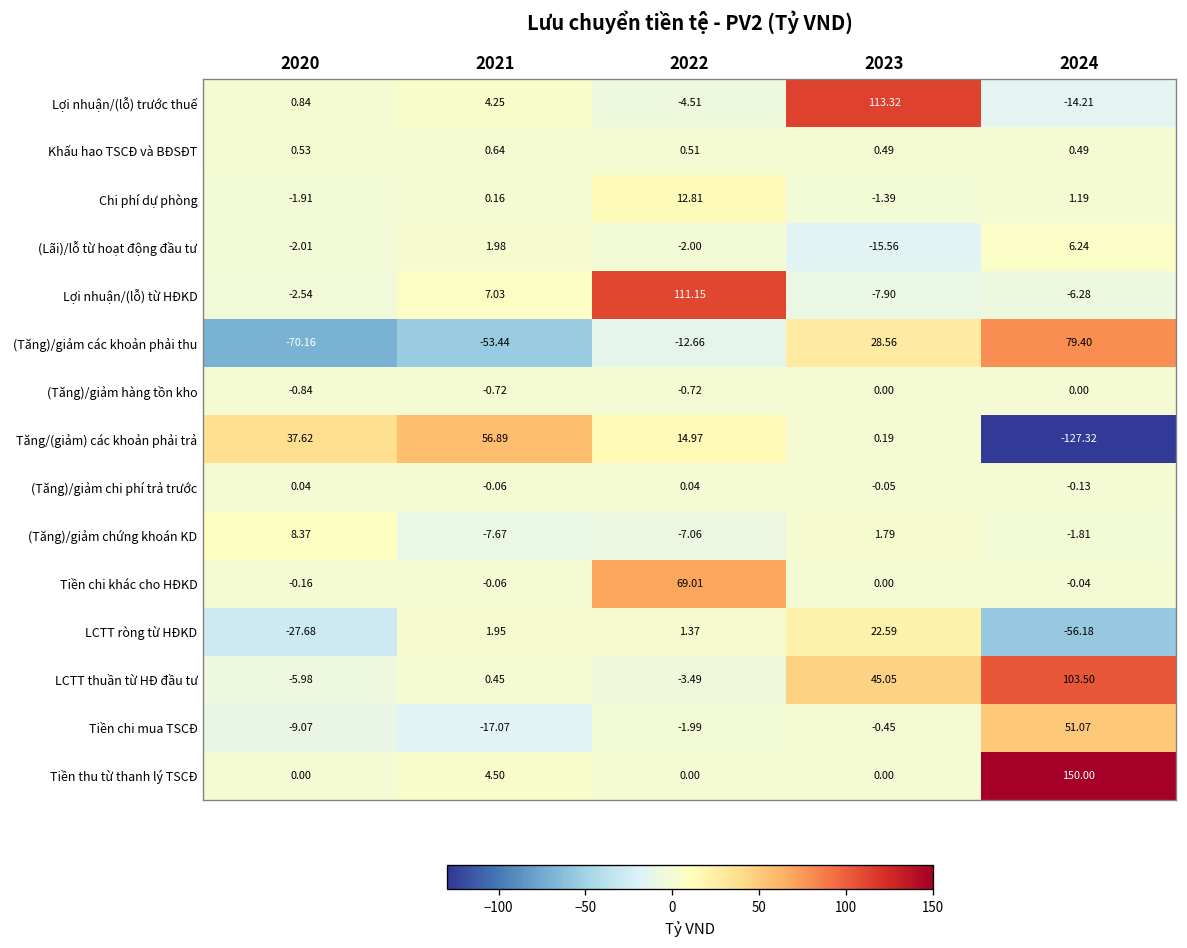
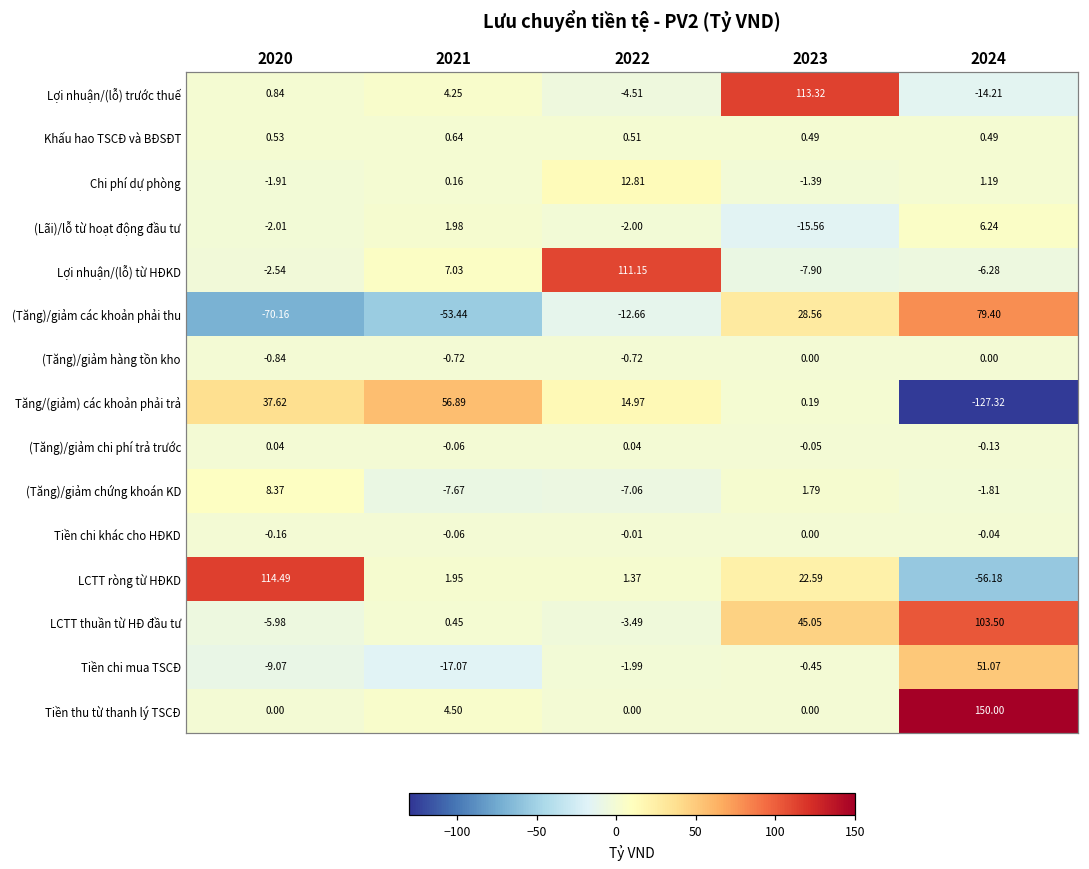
  {
    "Lợi nhuận/(lỗ) trước thuế": {
      "2020": 0.84,
      "2021": 4.25,
      "2022": -4.51,
      "2023": 113.32,
      "2024": -14.21
    },
    "Khấu hao TSCĐ và BĐSĐT": {
      "2020": 0.53,
      "2021": 0.64,
      "2022": 0.51,
      "2023": 0.49,
      "2024": 0.49
    },
    "Chi phí dự phòng": {
      "2020": -1.91,
      "2021": 0.16,
      "2022": 12.81,
      "2023": -1.39,
      "2024": 1.19
    },
    "(Lãi)/lỗ từ hoạt động đầu tư": {
      "2020": -2.01,
      "2021": 1.98,
      "2022": -2.00,
      "2023": -15.56,
      "2024": 6.24
    },
    "Lợi nhuận/(lỗ) từ HĐKD": {
      "2020": -2.54,
      "2021": 7.03,
      "2022": 111.15,
      "2023": -7.90,
      "2024": -6.28
    },
    "(Tăng)/giảm các khoản phải thu": {
      "2020": -70.16,
      "2021": -53.44,
      "2022": -12.66,
      "2023": 28.56,
      "2024": 79.40
    },
    "(Tăng)/giảm hàng tồn kho": {
      "2020": -0.84,
      "2021": -0.72,
      "2022": -0.72,
      "2023": 0.00,
      "2024": 0.00
    },
    "Tăng/(giảm) các khoản phải trả": {
      "2020": 37.62,
      "2021": 56.89,
      "2022": 14.97,
      "2023": 0.19,
      "2024": -127.32
    },
    "(Tăng)/giảm chi phí trả trước": {
      "2020": 0.04,
      "2021": -0.06,
      "2022": 0.04,
      "2023": -0.05,
      "2024": -0.13
    },
    "(Tăng)/giảm chứng khoán KD": {
      "2020": 8.37,
      "2021": -7.67,
      "2022": -7.06,
      "2023": 1.79,
      "2024": -1.81
    },
    "Tiền chi khác cho HĐKD": {
      "2020": -0.16,
      "2021": -0.06,
-     "2022": 69.01,
+     "2022": -0.01,
      "2023": 0.00,
      "2024": -0.04
    },
    "LCTT ròng từ HĐKD": {
-     "2020": -27.68,
+     "2020": 114.49,
      "2021": 1.95,
      "2022": 1.37,
      "2023": 22.59,
      "2024": -56.18
    },
    "LCTT thuần từ HĐ đầu tư": {
      "2020": -5.98,
      "2021": 0.45,
      "2022": -3.49,
      "2023": 45.05,
      "2024": 103.50
    },
    "Tiền chi mua TSCĐ": {
      "2020": -9.07,
      "2021": -17.07,
      "2022": -1.99,
      "2023": -0.45,
      "2024": 51.07
    },
    "Tiền thu từ thanh lý TSCĐ": {
      "2020": 0.00,
      "2021": 4.50,
      "2022": 0.00,
      "2023": 0.00,
      "2024": 150.00
    }
  }
